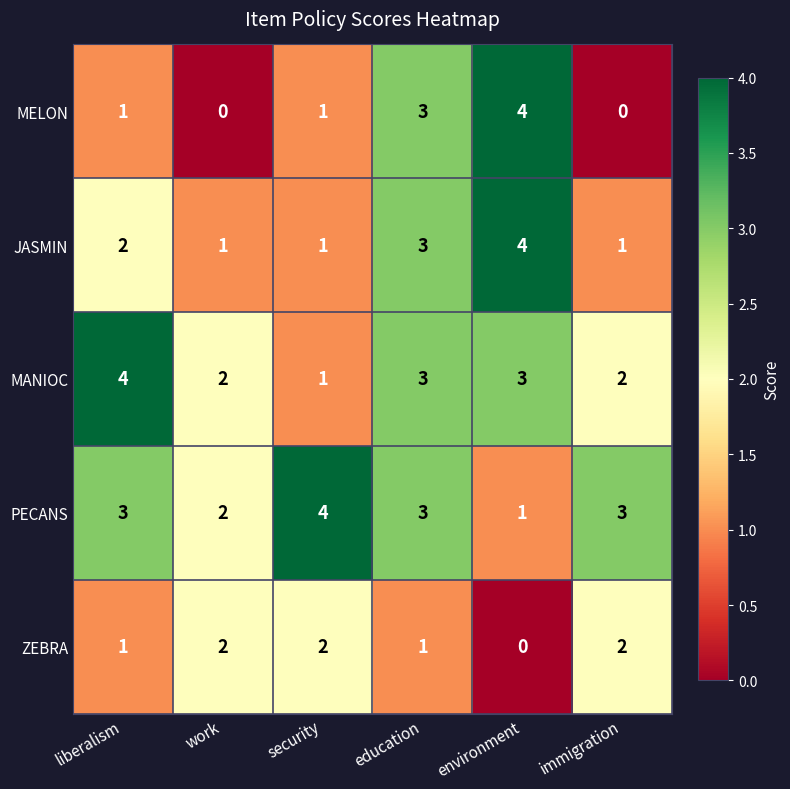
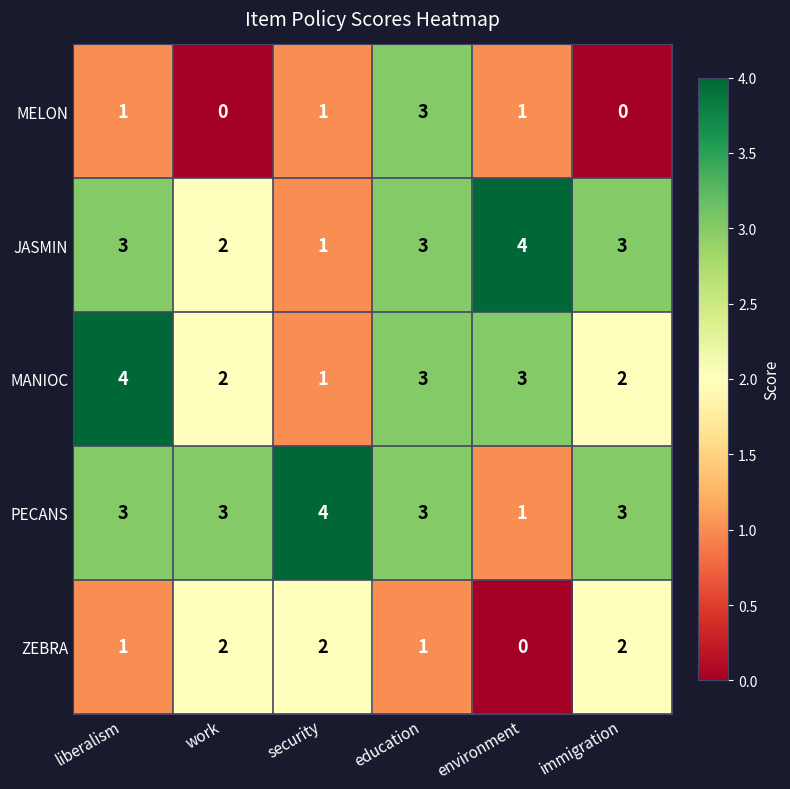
  {
    "MELON": {
      "liberalism": 1,
      "work": 0,
      "security": 1,
      "education": 3,
-     "environment": 4,
+     "environment": 1,
      "immigration": 0
    },
    "JASMIN": {
-     "liberalism": 2,
-     "work": 1,
+     "liberalism": 3,
+     "work": 2,
      "security": 1,
      "education": 3,
      "environment": 4,
-     "immigration": 1
+     "immigration": 3
    },
    "MANIOC": {
      "liberalism": 4,
      "work": 2,
      "security": 1,
      "education": 3,
      "environment": 3,
      "immigration": 2
    },
    "PECANS": {
      "liberalism": 3,
-     "work": 2,
+     "work": 3,
      "security": 4,
      "education": 3,
      "environment": 1,
      "immigration": 3
    },
    "ZEBRA": {
      "liberalism": 1,
      "work": 2,
      "security": 2,
      "education": 1,
      "environment": 0,
      "immigration": 2
    }
  }
